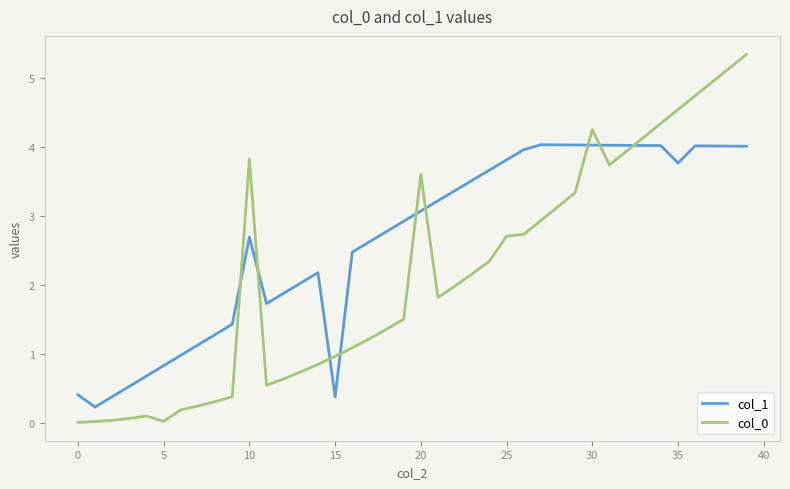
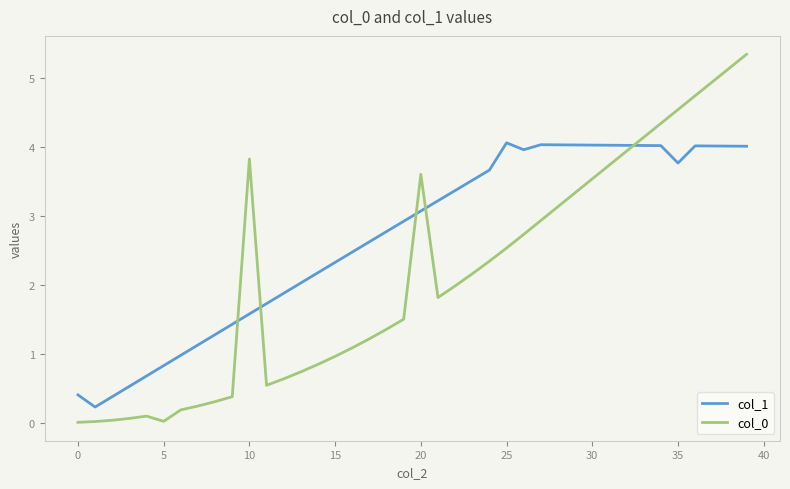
  {
    "col_1": {
      "0": 0.4,
      "5": 0.8,
-     "10": 2.7,
-     "15": 0.4,
+     "10": 1.6,
+     "15": 2.3,
      "20": 3.1,
-     "25": 3.8,
+     "25": 4.1,
      "30": 4.0,
      "35": 3.8
    },
    "col_0": {
      "0": 0.0,
      "5": 0.0,
      "10": 3.8,
      "15": 1.0,
      "20": 3.6,
-     "25": 2.7,
-     "30": 4.3,
+     "25": 2.5,
+     "30": 3.5,
      "35": 4.5
    }
  }
